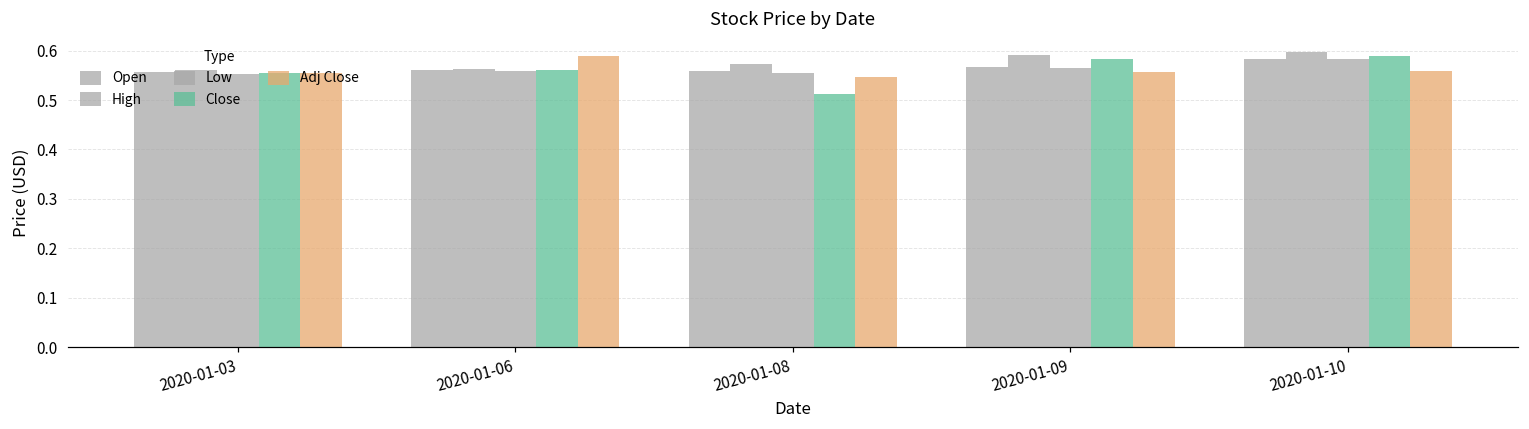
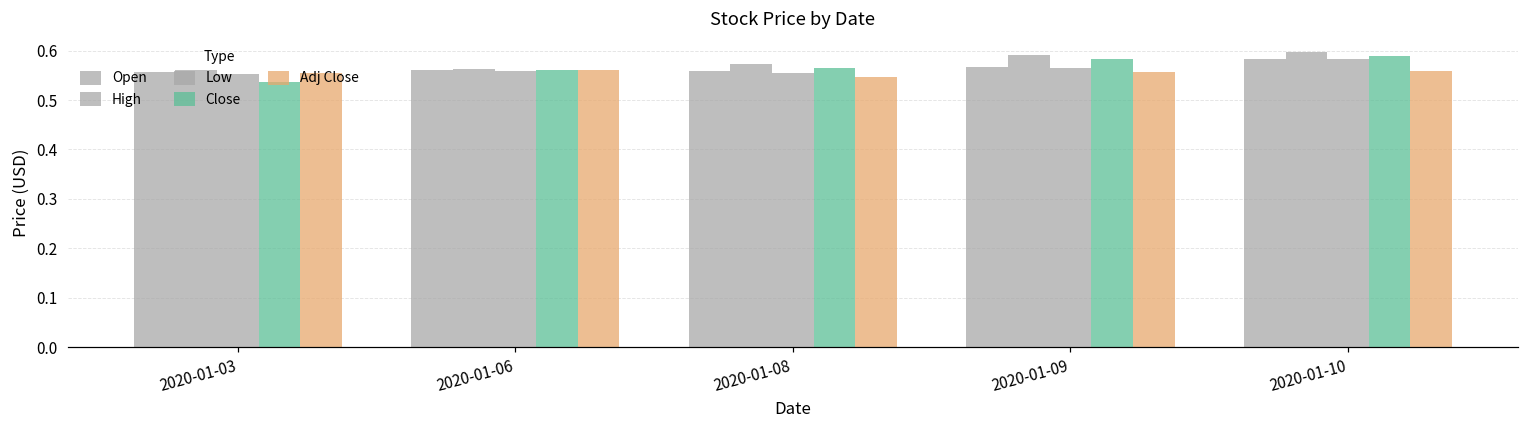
  {
    "Close": {
-     "2020-01-03": 0.55,
+     "2020-01-03": 0.54,
      "2020-01-06": 0.56,
-     "2020-01-08": 0.51,
+     "2020-01-08": 0.56,
      "2020-01-09": 0.58,
      "2020-01-10": 0.59
    },
    "Adj Close": {
      "2020-01-03": 0.55,
-     "2020-01-06": 0.59,
+     "2020-01-06": 0.56,
      "2020-01-08": 0.55,
      "2020-01-09": 0.56,
      "2020-01-10": 0.56
    }
  }
